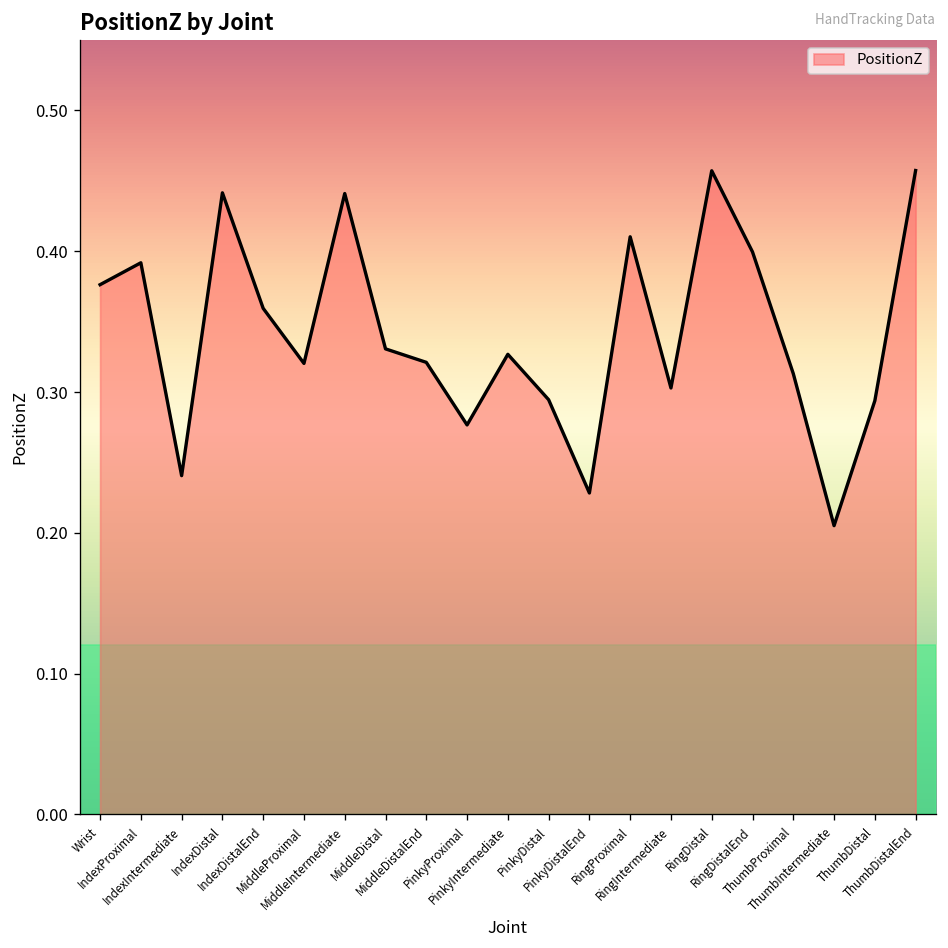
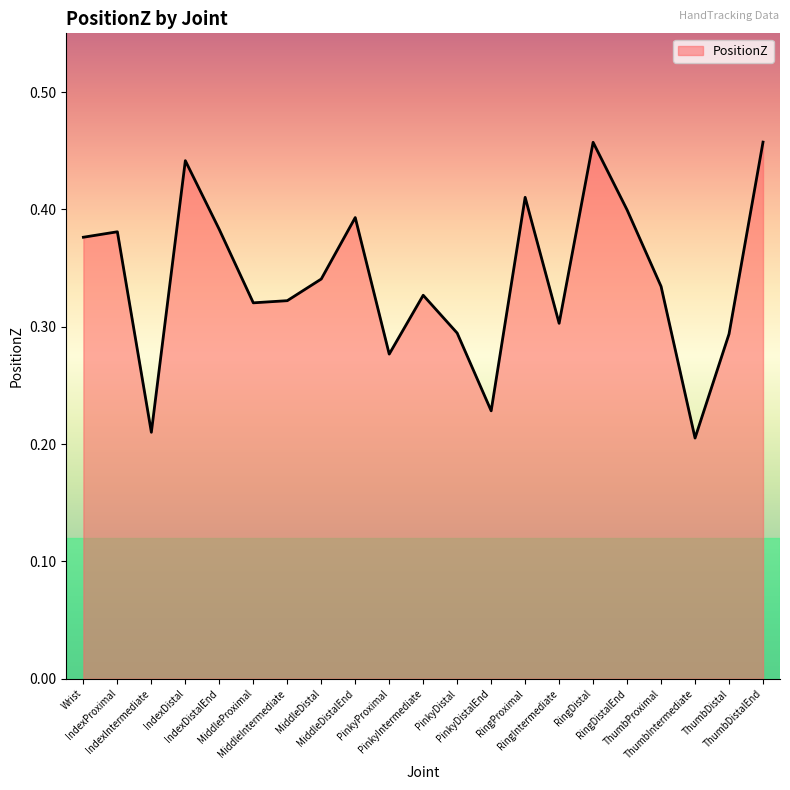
  {
    "Wrist": 0.376,
-   "IndexProximal": 0.392,
-   "IndexIntermediate": 0.241,
+   "IndexProximal": 0.381,
+   "IndexIntermediate": 0.210,
    "IndexDistal": 0.441,
-   "IndexDistalEnd": 0.359,
+   "IndexDistalEnd": 0.383,
    "MiddleProximal": 0.320,
-   "MiddleIntermediate": 0.441,
-   "MiddleDistal": 0.331,
-   "MiddleDistalEnd": 0.321,
+   "MiddleIntermediate": 0.322,
+   "MiddleDistal": 0.341,
+   "MiddleDistalEnd": 0.393,
    "PinkyProximal": 0.277,
    "PinkyIntermediate": 0.327,
    "PinkyDistal": 0.295,
    "PinkyDistalEnd": 0.228,
    "RingProximal": 0.410,
    "RingIntermediate": 0.303,
    "RingDistal": 0.457,
    "RingDistalEnd": 0.400,
-   "ThumbProximal": 0.313,
+   "ThumbProximal": 0.334,
    "ThumbIntermediate": 0.205,
    "ThumbDistal": 0.294,
    "ThumbDistalEnd": 0.457
  }
